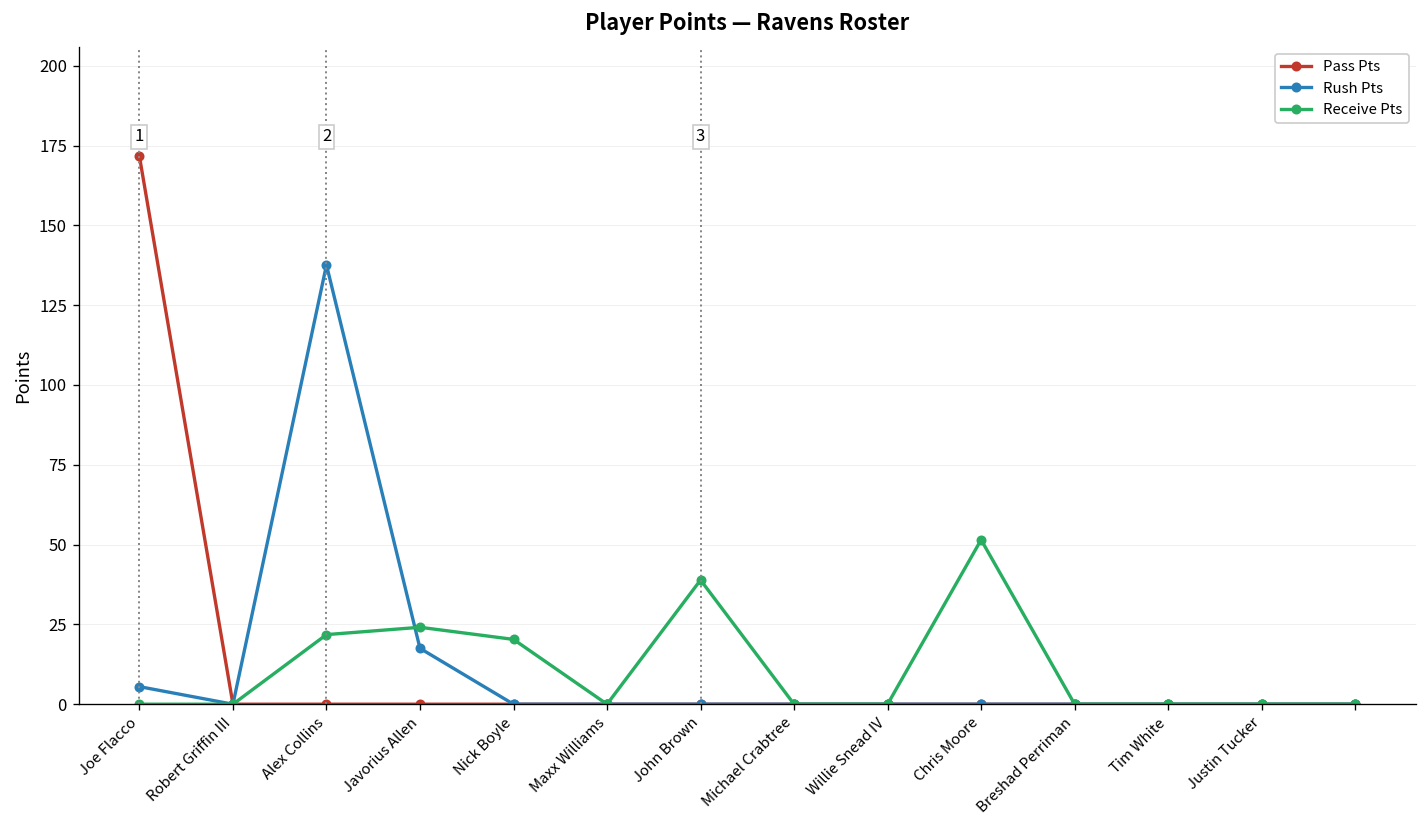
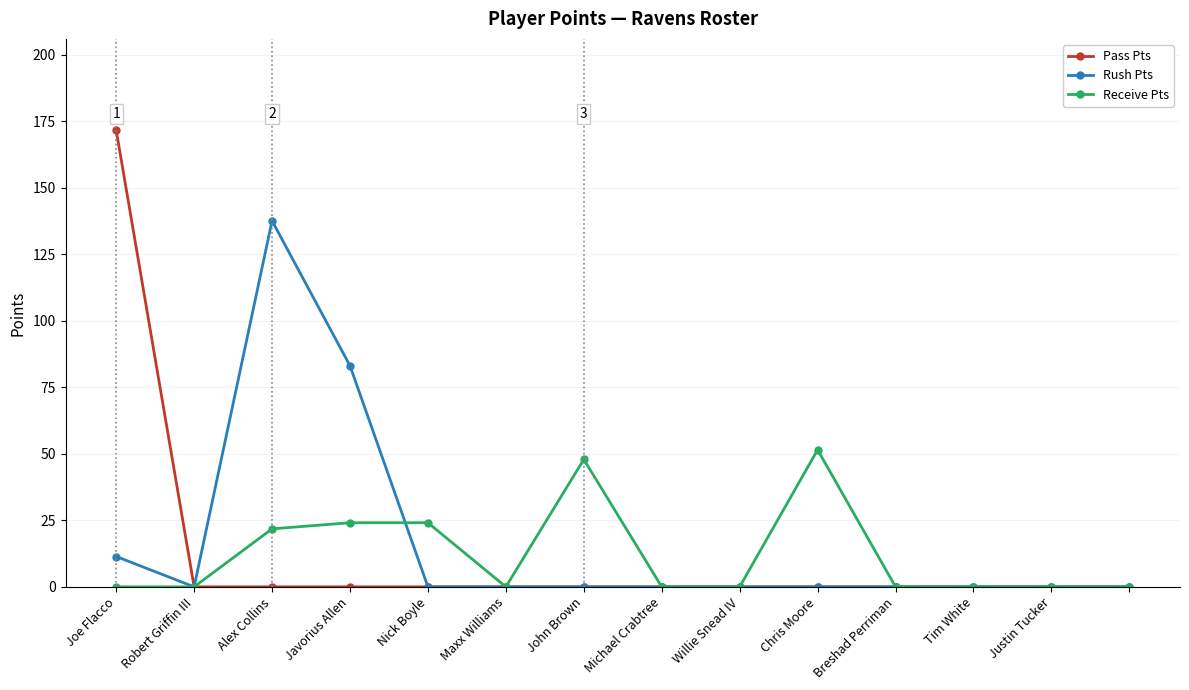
  {
    "Pass Pts": {
      "Alex Collins": 0,
      "Javorius Allen": 0
    },
    "Rush Pts": {
-     "Joe Flacco": 6,
+     "Joe Flacco": 11,
      "Alex Collins": 138,
-     "Javorius Allen": 18
+     "Javorius Allen": 83
    },
    "Receive Pts": {
      "Joe Flacco": 0,
      "Alex Collins": 22,
      "Javorius Allen": 24,
-     "Nick Boyle": 20,
-     "John Brown": 39,
+     "Nick Boyle": 24,
+     "John Brown": 48,
      "Chris Moore": 52
    }
  }
